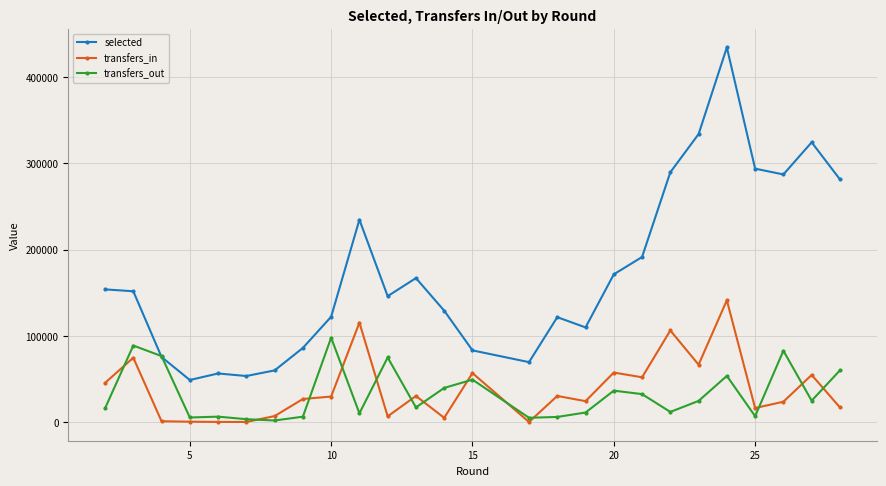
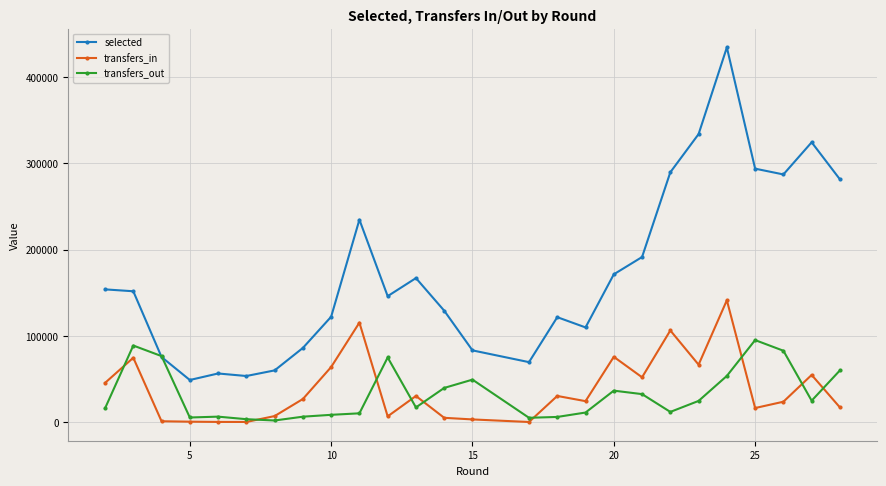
  {
    "selected": {
      "5": 50000,
      "10": 120000,
      "15": 80000,
      "20": 170000,
      "25": 290000
    },
    "transfers_in": {
      "5": 0,
-     "10": 30000,
-     "15": 60000,
-     "20": 60000,
+     "10": 60000,
+     "15": 0,
+     "20": 80000,
      "25": 20000
    },
    "transfers_out": {
      "5": 10000,
-     "10": 100000,
+     "10": 10000,
      "15": 50000,
      "20": 40000,
-     "25": 10000
+     "25": 100000
    }
  }
